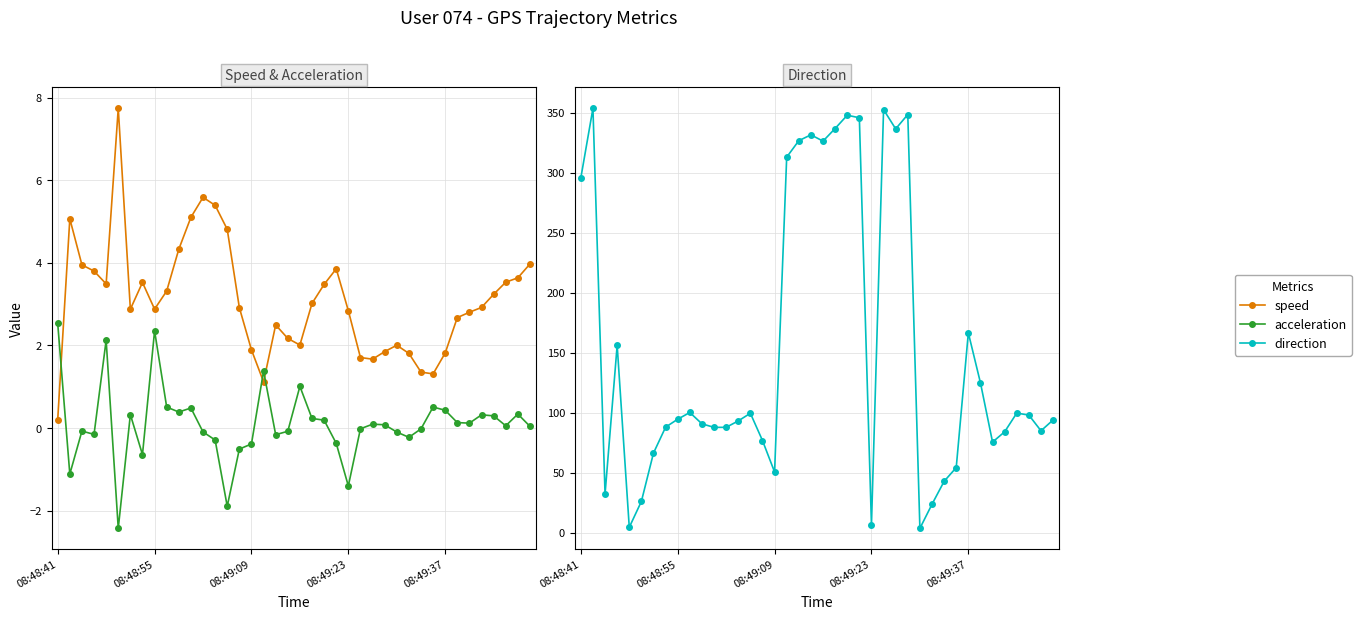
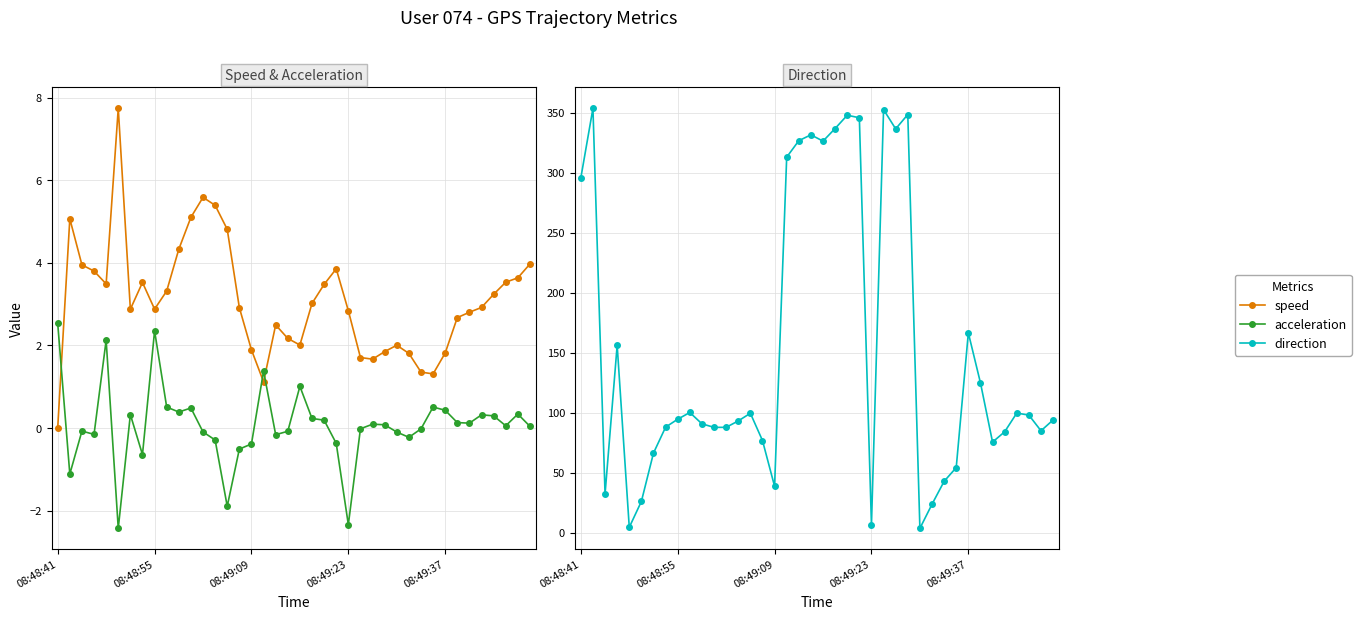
  {
    "Speed & Acceleration": {
      "speed": {
-       "08:48:41": 0.2,
+       "08:48:41": 0.0,
        "08:48:55": 2.9,
        "08:49:09": 1.9,
        "08:49:23": 2.8,
        "08:49:37": 1.8
      },
      "acceleration": {
        "08:48:41": 2.5,
        "08:48:55": 2.4,
        "08:49:09": -0.4,
-       "08:49:23": -1.4,
+       "08:49:23": -2.3,
        "08:49:37": 0.4
      }
    },
    "Direction": {
      "08:48:41": 296,
      "08:48:55": 95,
-     "08:49:09": 50,
+     "08:49:09": 39,
      "08:49:23": 6,
      "08:49:37": 166
    }
  }
